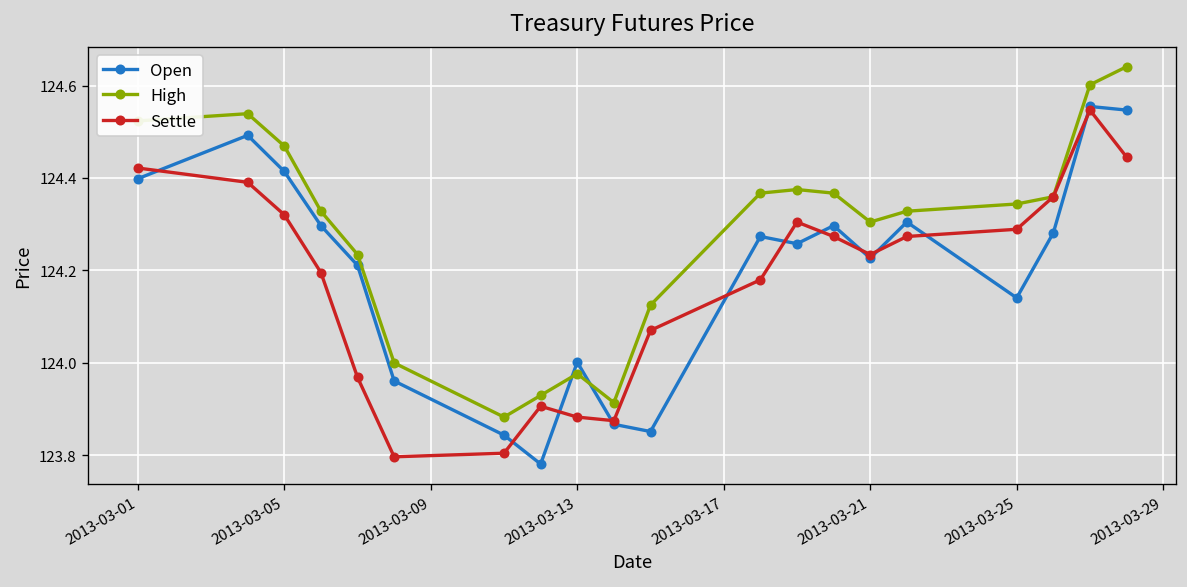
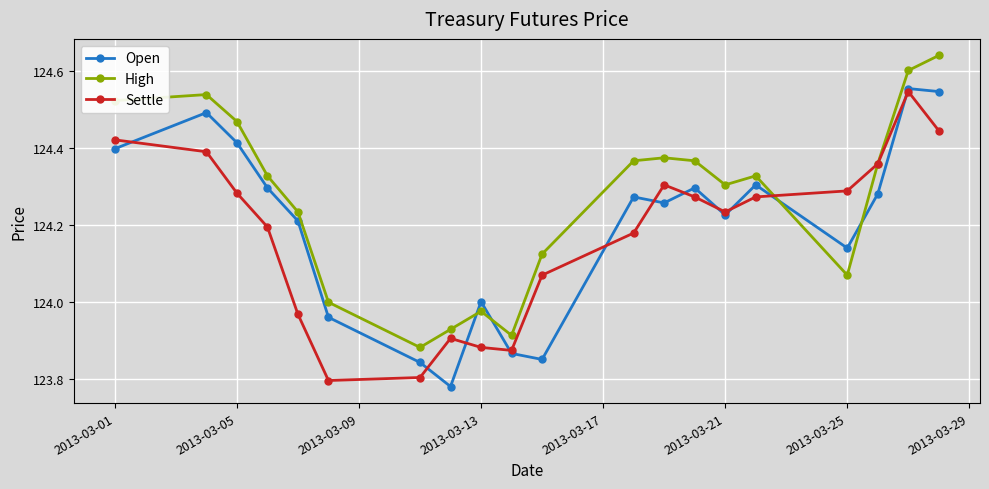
  {
    "Open": {
      "2013-03-01": 124.40,
      "2013-03-05": 124.41,
      "2013-03-13": 124.00,
      "2013-03-21": 124.23,
      "2013-03-25": 124.14
    },
    "High": {
      "2013-03-05": 124.47,
      "2013-03-13": 123.98,
      "2013-03-21": 124.30,
-     "2013-03-25": 124.34
+     "2013-03-25": 124.07
    },
    "Settle": {
      "2013-03-01": 124.42,
-     "2013-03-05": 124.32,
+     "2013-03-05": 124.28,
      "2013-03-13": 123.88,
      "2013-03-21": 124.23,
      "2013-03-25": 124.29
    }
  }
